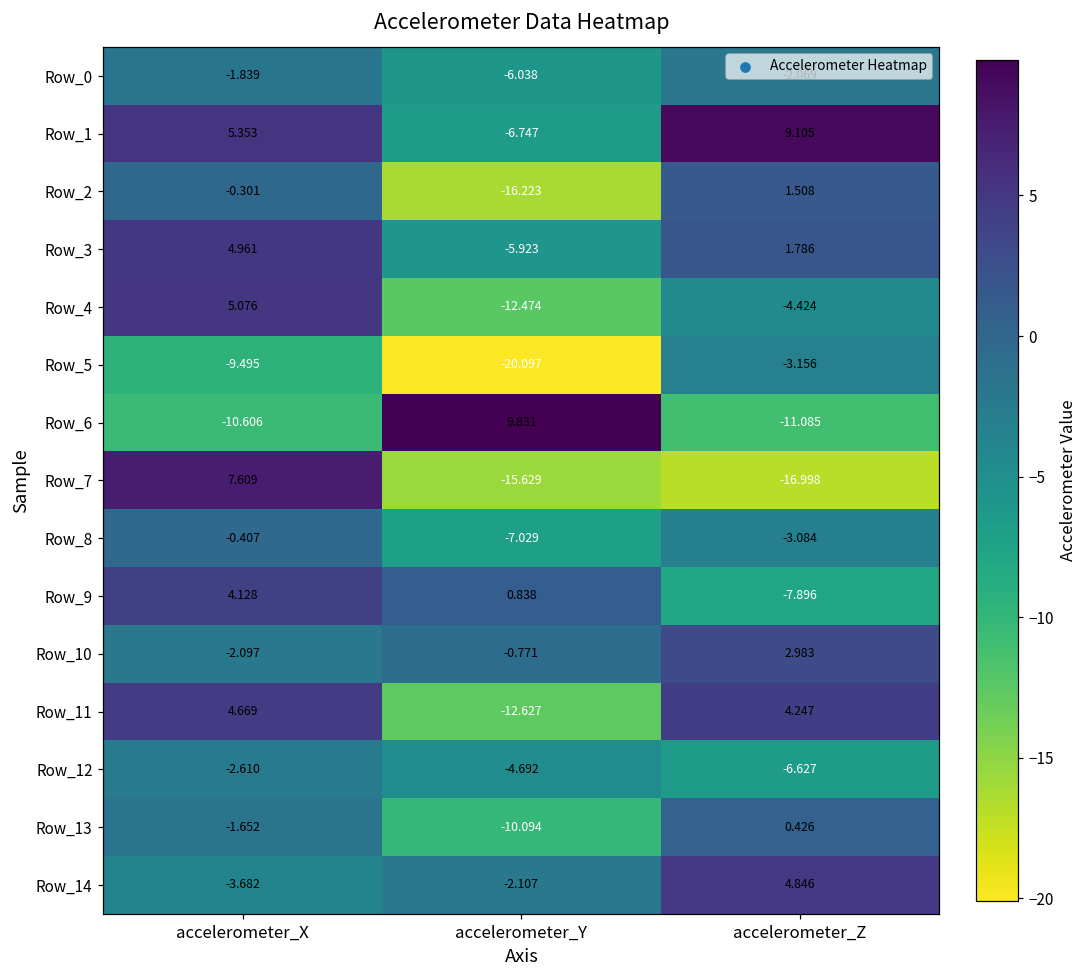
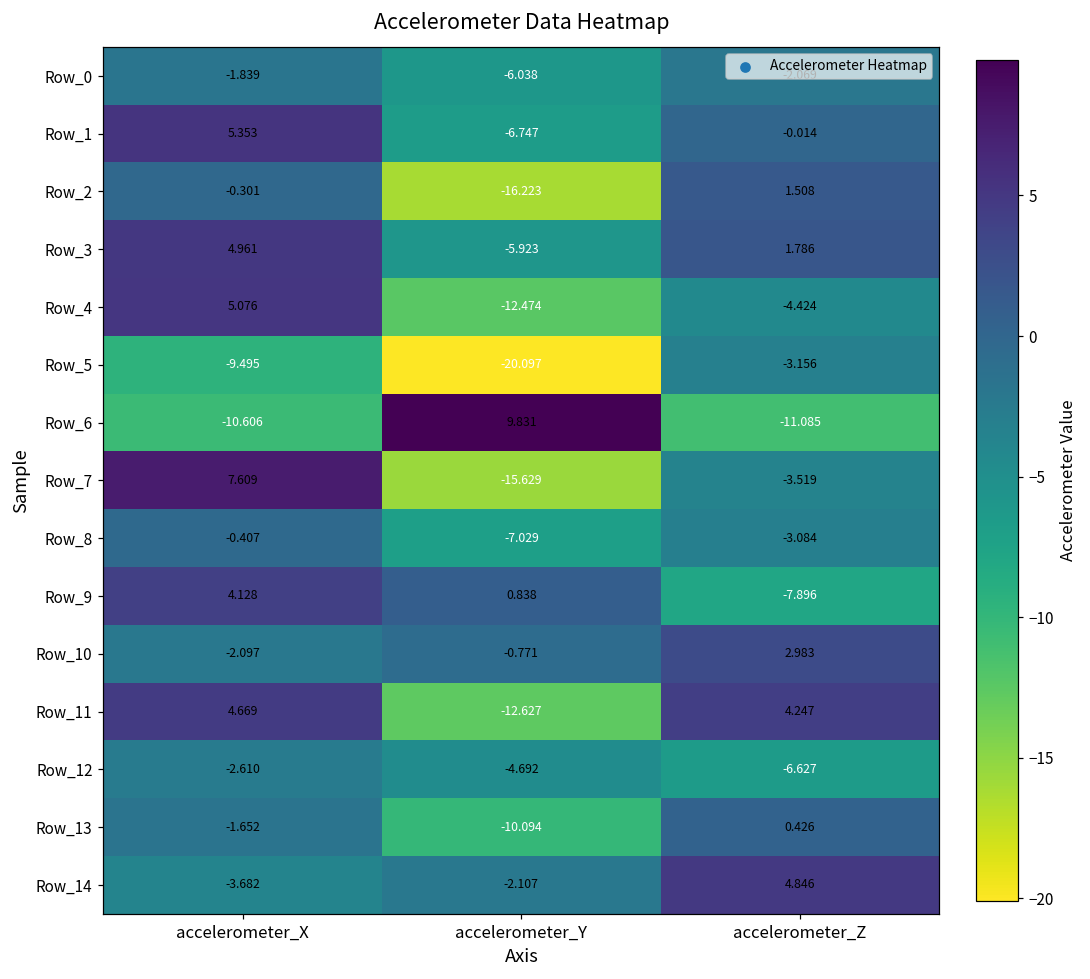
  {
    "Row_0": {
      "accelerometer_X": -1.839,
      "accelerometer_Y": -6.038
    },
    "Row_1": {
      "accelerometer_X": 5.353,
      "accelerometer_Y": -6.747,
-     "accelerometer_Z": 9.105
+     "accelerometer_Z": -0.014
    },
    "Row_2": {
      "accelerometer_X": -0.301,
      "accelerometer_Y": -16.223,
      "accelerometer_Z": 1.508
    },
    "Row_3": {
      "accelerometer_X": 4.961,
      "accelerometer_Y": -5.923,
      "accelerometer_Z": 1.786
    },
    "Row_4": {
      "accelerometer_X": 5.076,
      "accelerometer_Y": -12.474,
      "accelerometer_Z": -4.424
    },
    "Row_5": {
      "accelerometer_X": -9.495,
      "accelerometer_Y": -20.097,
      "accelerometer_Z": -3.156
    },
    "Row_6": {
      "accelerometer_X": -10.606,
      "accelerometer_Y": 9.831,
      "accelerometer_Z": -11.085
    },
    "Row_7": {
      "accelerometer_X": 7.609,
      "accelerometer_Y": -15.629,
-     "accelerometer_Z": -16.998
+     "accelerometer_Z": -3.519
    },
    "Row_8": {
      "accelerometer_X": -0.407,
      "accelerometer_Y": -7.029,
      "accelerometer_Z": -3.084
    },
    "Row_9": {
      "accelerometer_X": 4.128,
      "accelerometer_Y": 0.838,
      "accelerometer_Z": -7.896
    },
    "Row_10": {
      "accelerometer_X": -2.097,
      "accelerometer_Y": -0.771,
      "accelerometer_Z": 2.983
    },
    "Row_11": {
      "accelerometer_X": 4.669,
      "accelerometer_Y": -12.627,
      "accelerometer_Z": 4.247
    },
    "Row_12": {
      "accelerometer_X": -2.610,
      "accelerometer_Y": -4.692,
      "accelerometer_Z": -6.627
    },
    "Row_13": {
      "accelerometer_X": -1.652,
      "accelerometer_Y": -10.094,
      "accelerometer_Z": 0.426
    },
    "Row_14": {
      "accelerometer_X": -3.682,
      "accelerometer_Y": -2.107,
      "accelerometer_Z": 4.846
    }
  }
